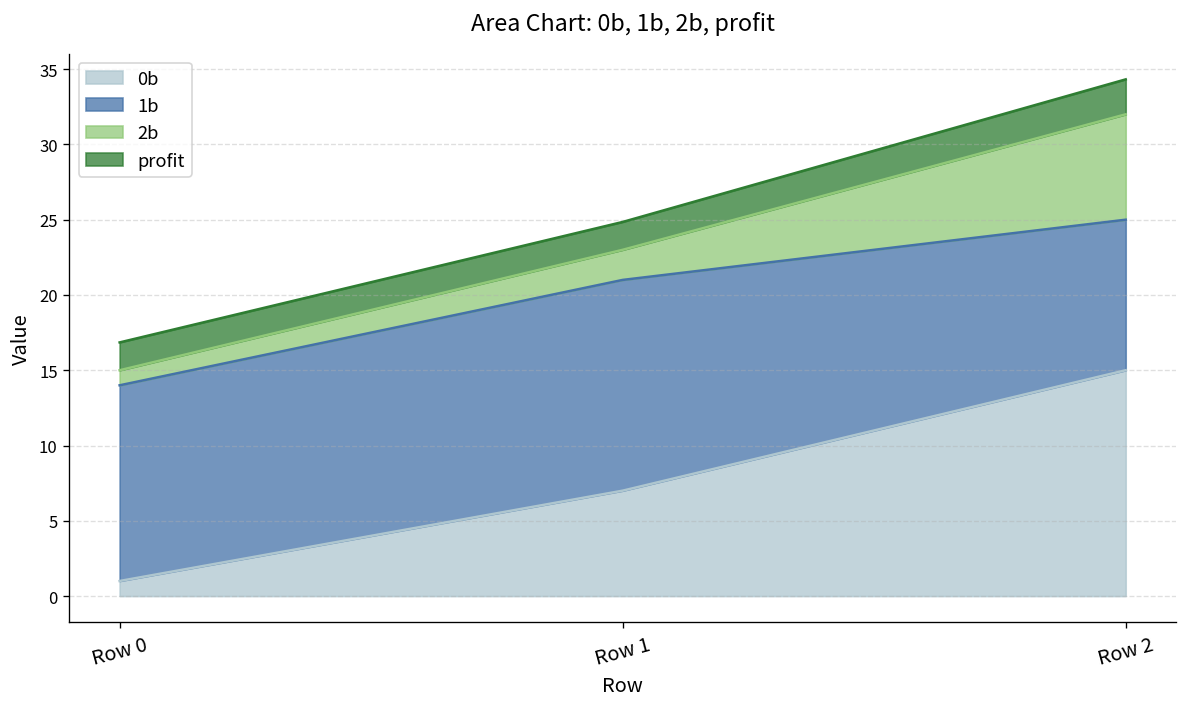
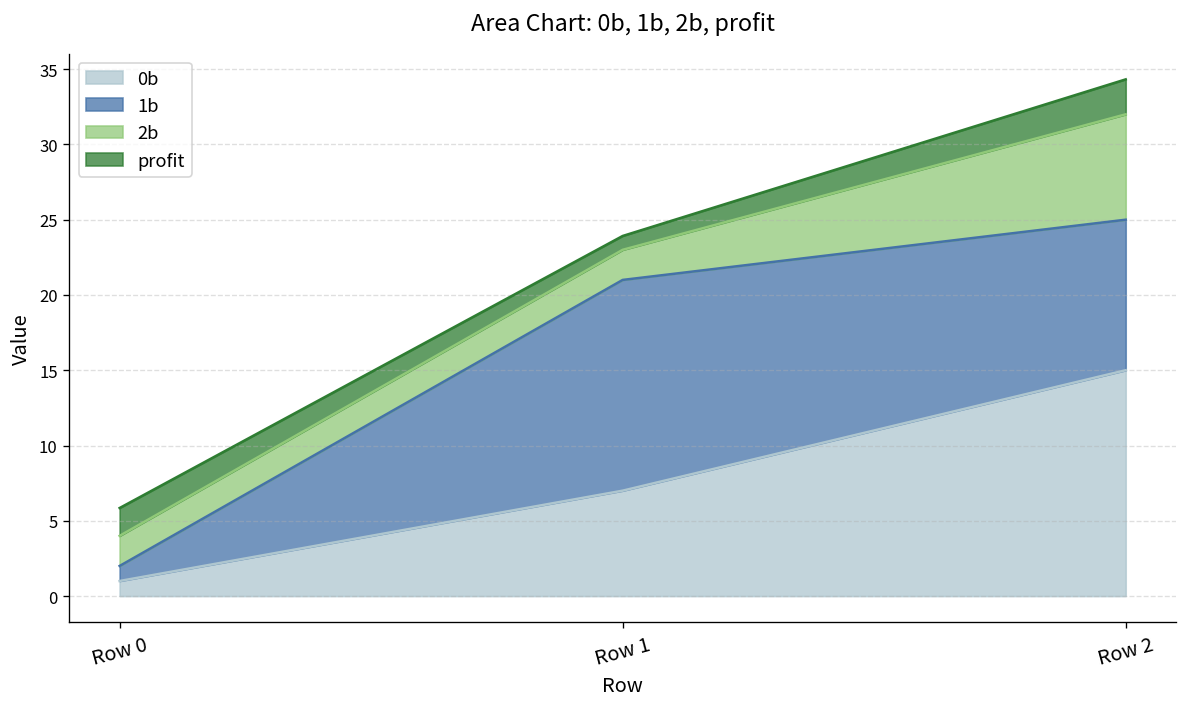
  {
    "0b": {
      "Row 0": 1.0,
      "Row 1": 7.0,
      "Row 2": 15.0
    },
    "1b": {
-     "Row 0": 13,
+     "Row 0": 1,
      "Row 1": 14,
      "Row 2": 10
    },
    "2b": {
-     "Row 0": 1,
+     "Row 0": 2,
      "Row 1": 2,
      "Row 2": 7
    },
    "profit": {
      "Row 0": 1.8,
-     "Row 1": 1.9,
+     "Row 1": 0.9,
      "Row 2": 2.3
    }
  }
